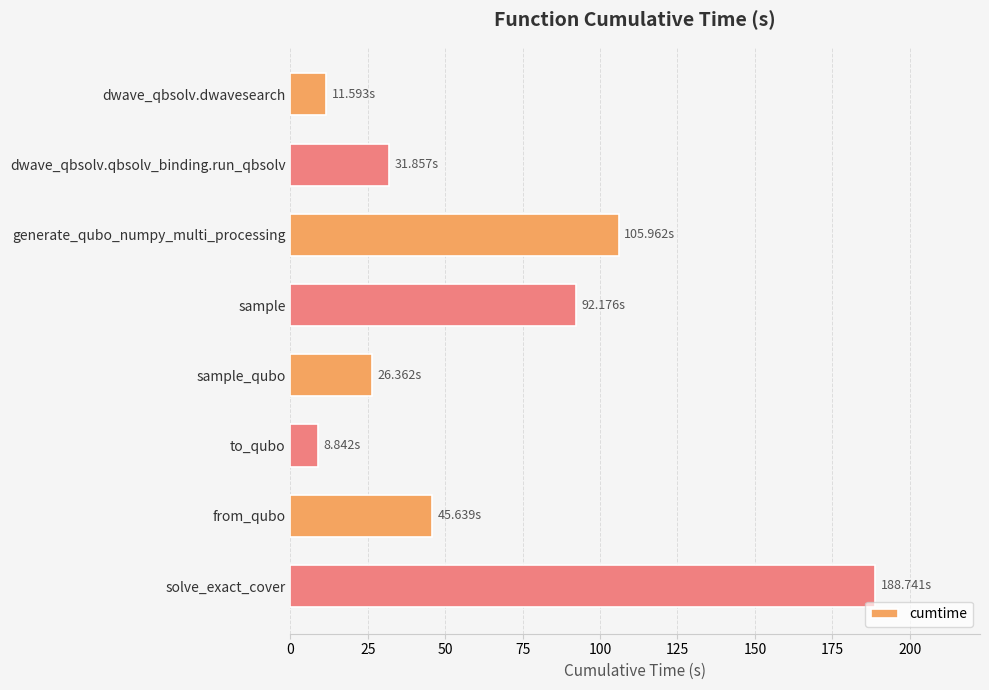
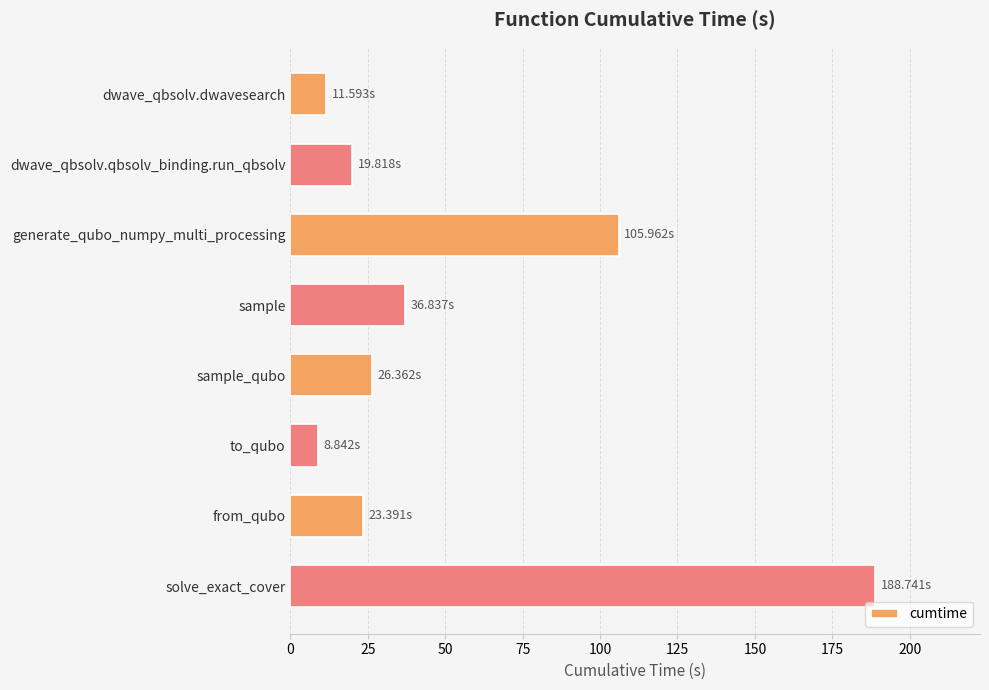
  {
    "dwave_qbsolv.dwavesearch": "11.593s",
-   "dwave_qbsolv.qbsolv_binding.run_qbsolv": "31.857s",
+   "dwave_qbsolv.qbsolv_binding.run_qbsolv": "19.818s",
    "generate_qubo_numpy_multi_processing": "105.962s",
-   "sample": "92.176s",
+   "sample": "36.837s",
    "sample_qubo": "26.362s",
    "to_qubo": "8.842s",
-   "from_qubo": "45.639s",
+   "from_qubo": "23.391s",
    "solve_exact_cover": "188.741s"
  }
